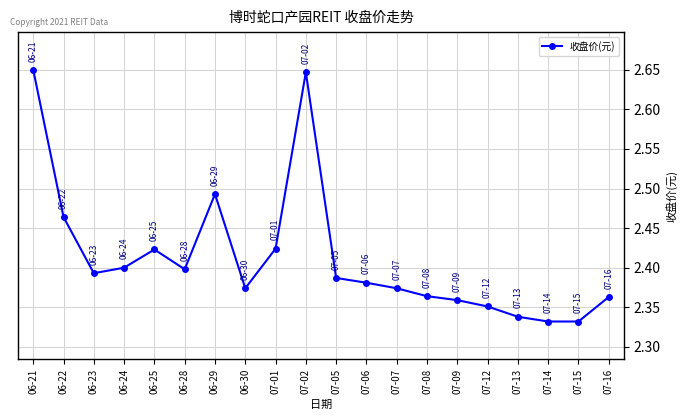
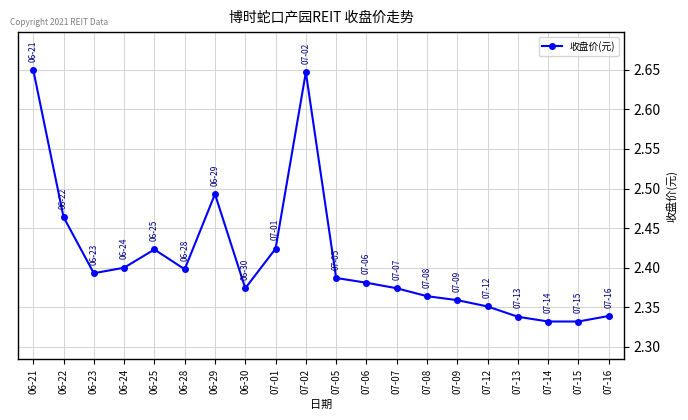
  {
-   "07-16": 2.36
+   "07-16": 2.34
  }
